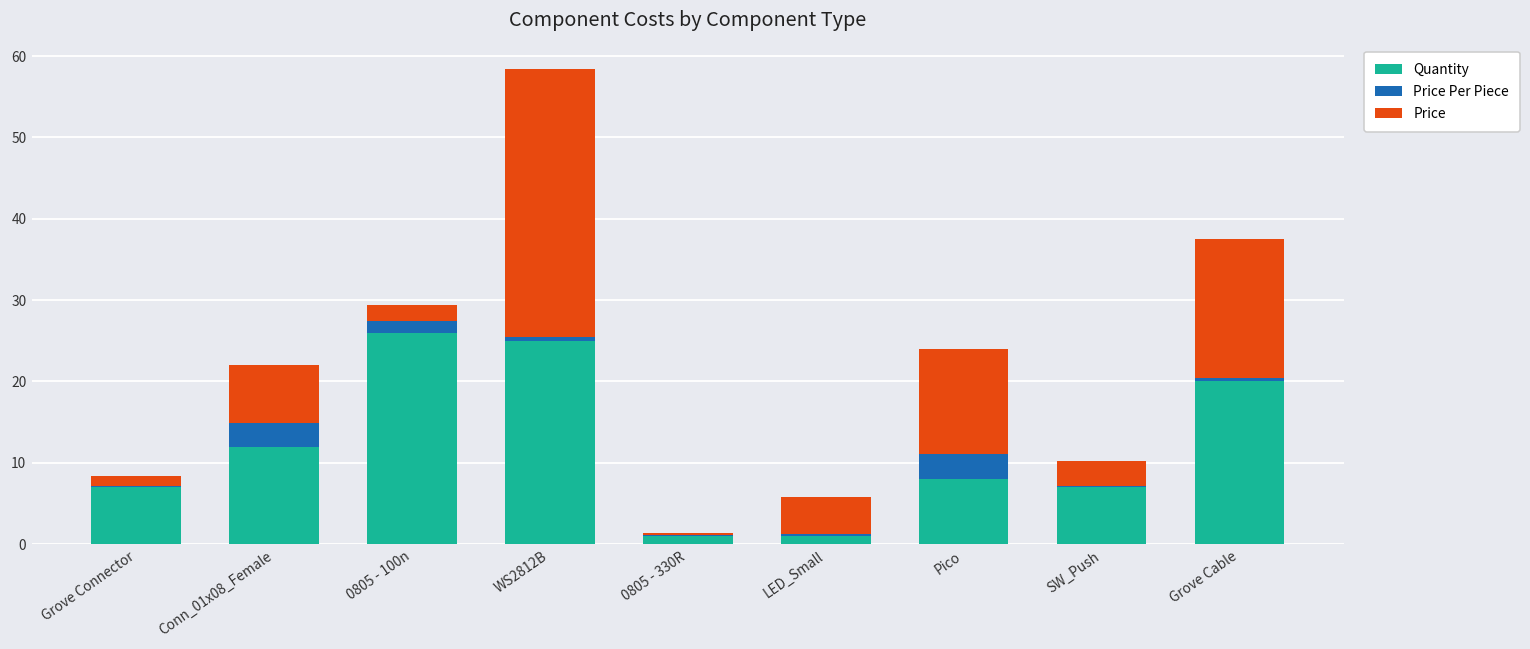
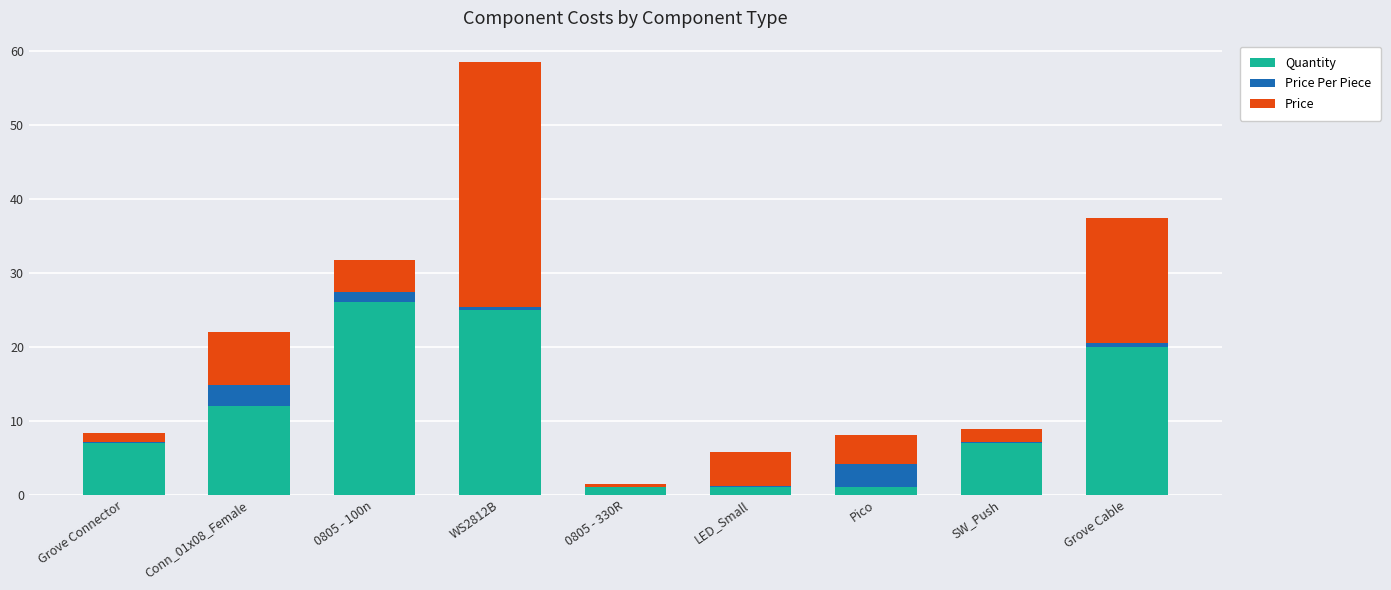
  {
    "Quantity": {
      "Grove Connector": 7,
      "Conn_01x08_Female": 12,
      "0805 - 100n": 26,
      "WS2812B": 25,
      "0805 - 330R": 1,
      "LED_Small": 1,
-     "Pico": 8,
+     "Pico": 1,
      "SW_Push": 7,
      "Grove Cable": 20
    },
    "Price Per Piece": {
      "Conn_01x08_Female": 3,
      "0805 - 100n": 1,
      "WS2812B": 0,
      "Pico": 3,
      "Grove Cable": 0
    },
    "Price": {
      "Grove Connector": 1,
      "Conn_01x08_Female": 7,
-     "0805 - 100n": 2,
+     "0805 - 100n": 4,
      "WS2812B": 33,
      "LED_Small": 5,
-     "Pico": 13,
-     "SW_Push": 3,
+     "Pico": 4,
+     "SW_Push": 2,
      "Grove Cable": 17
    }
  }
